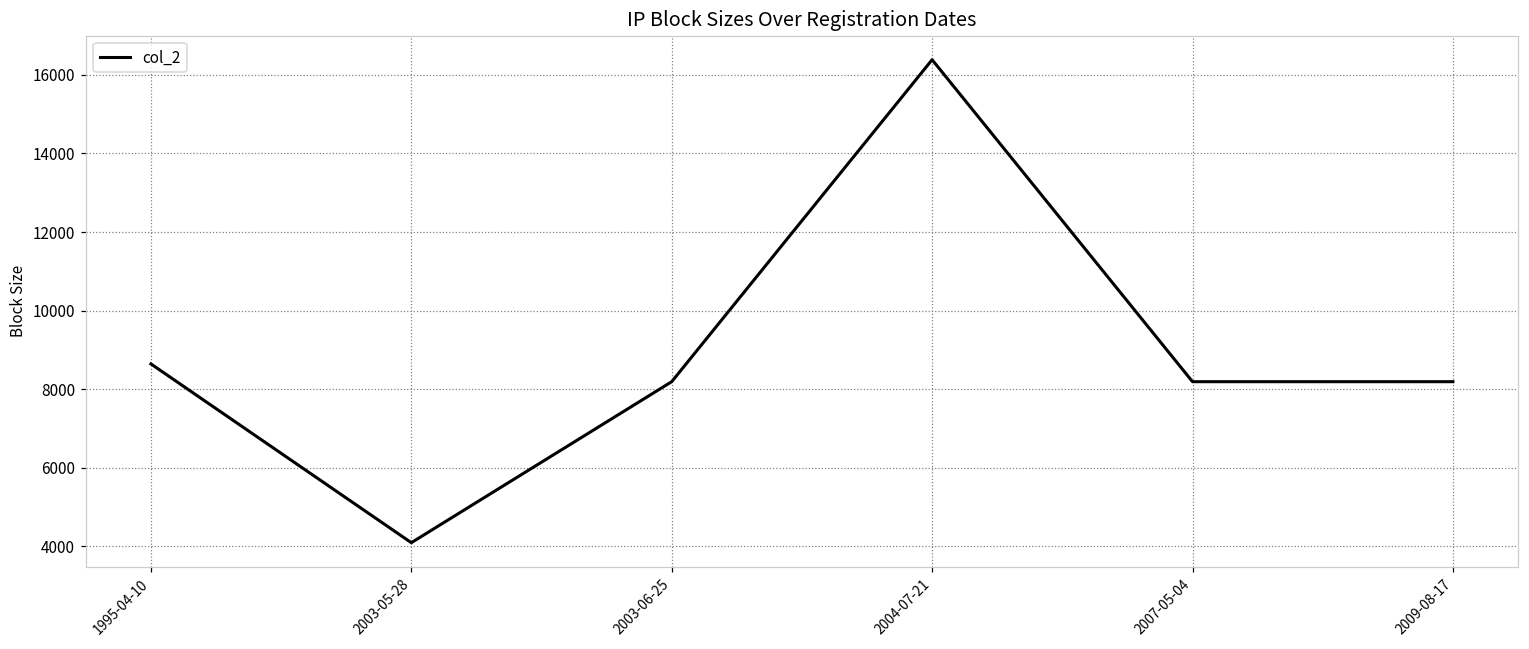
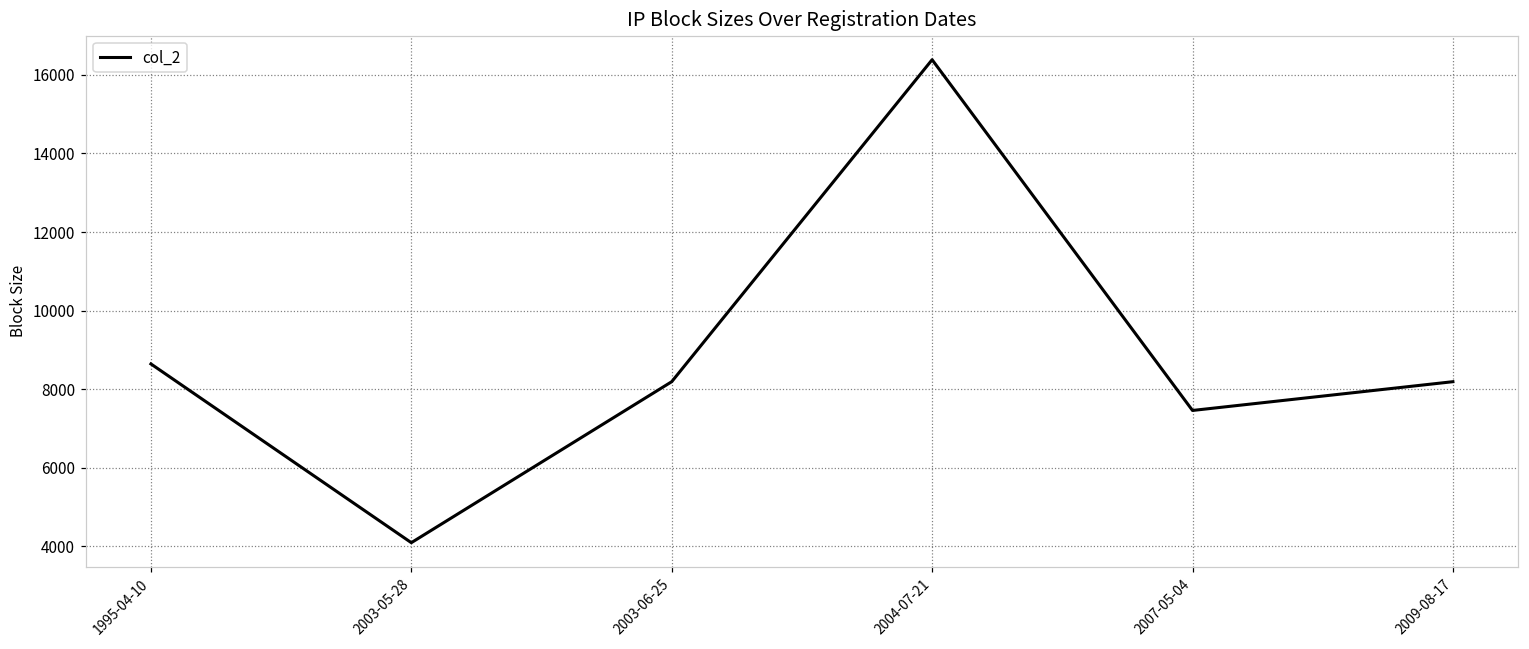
  {
    "1995-04-10": 8600,
    "2003-05-28": 4100,
    "2003-06-25": 8200,
    "2004-07-21": 16400,
-   "2007-05-04": 8200,
+   "2007-05-04": 7500,
    "2009-08-17": 8200
  }
